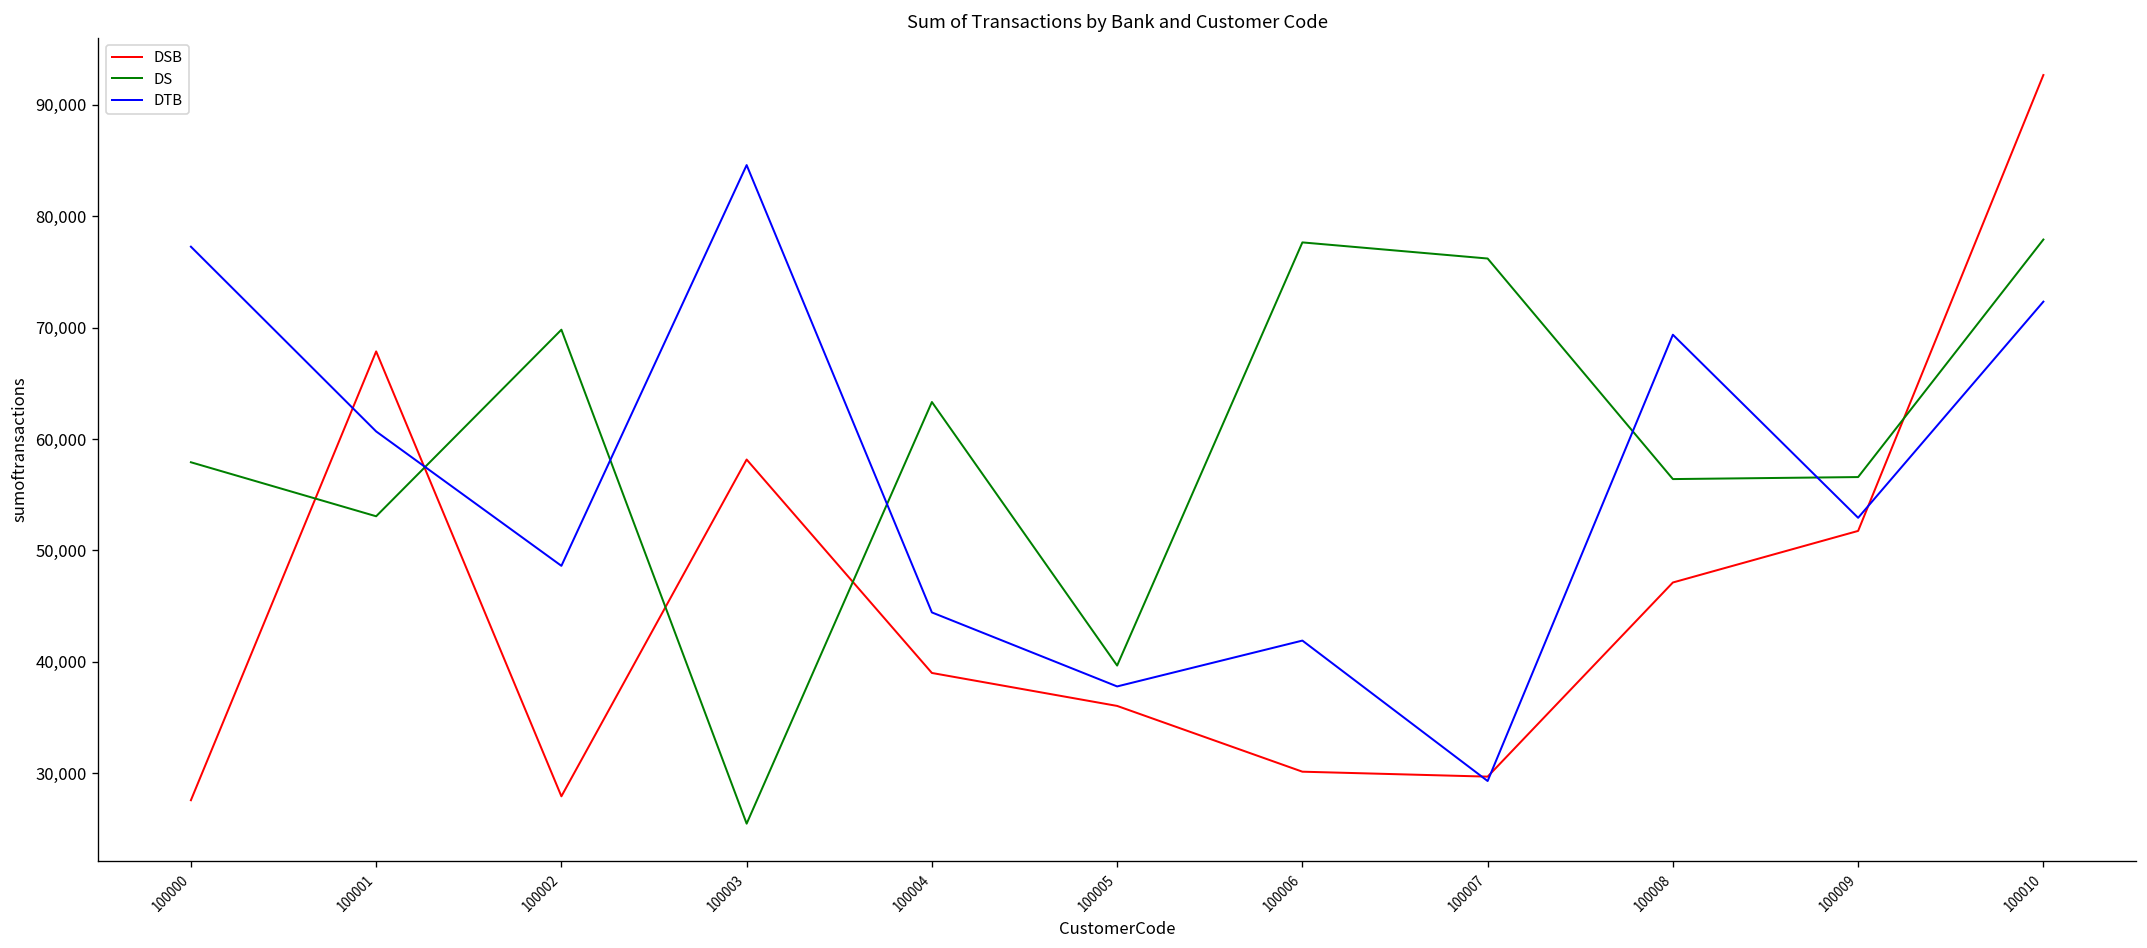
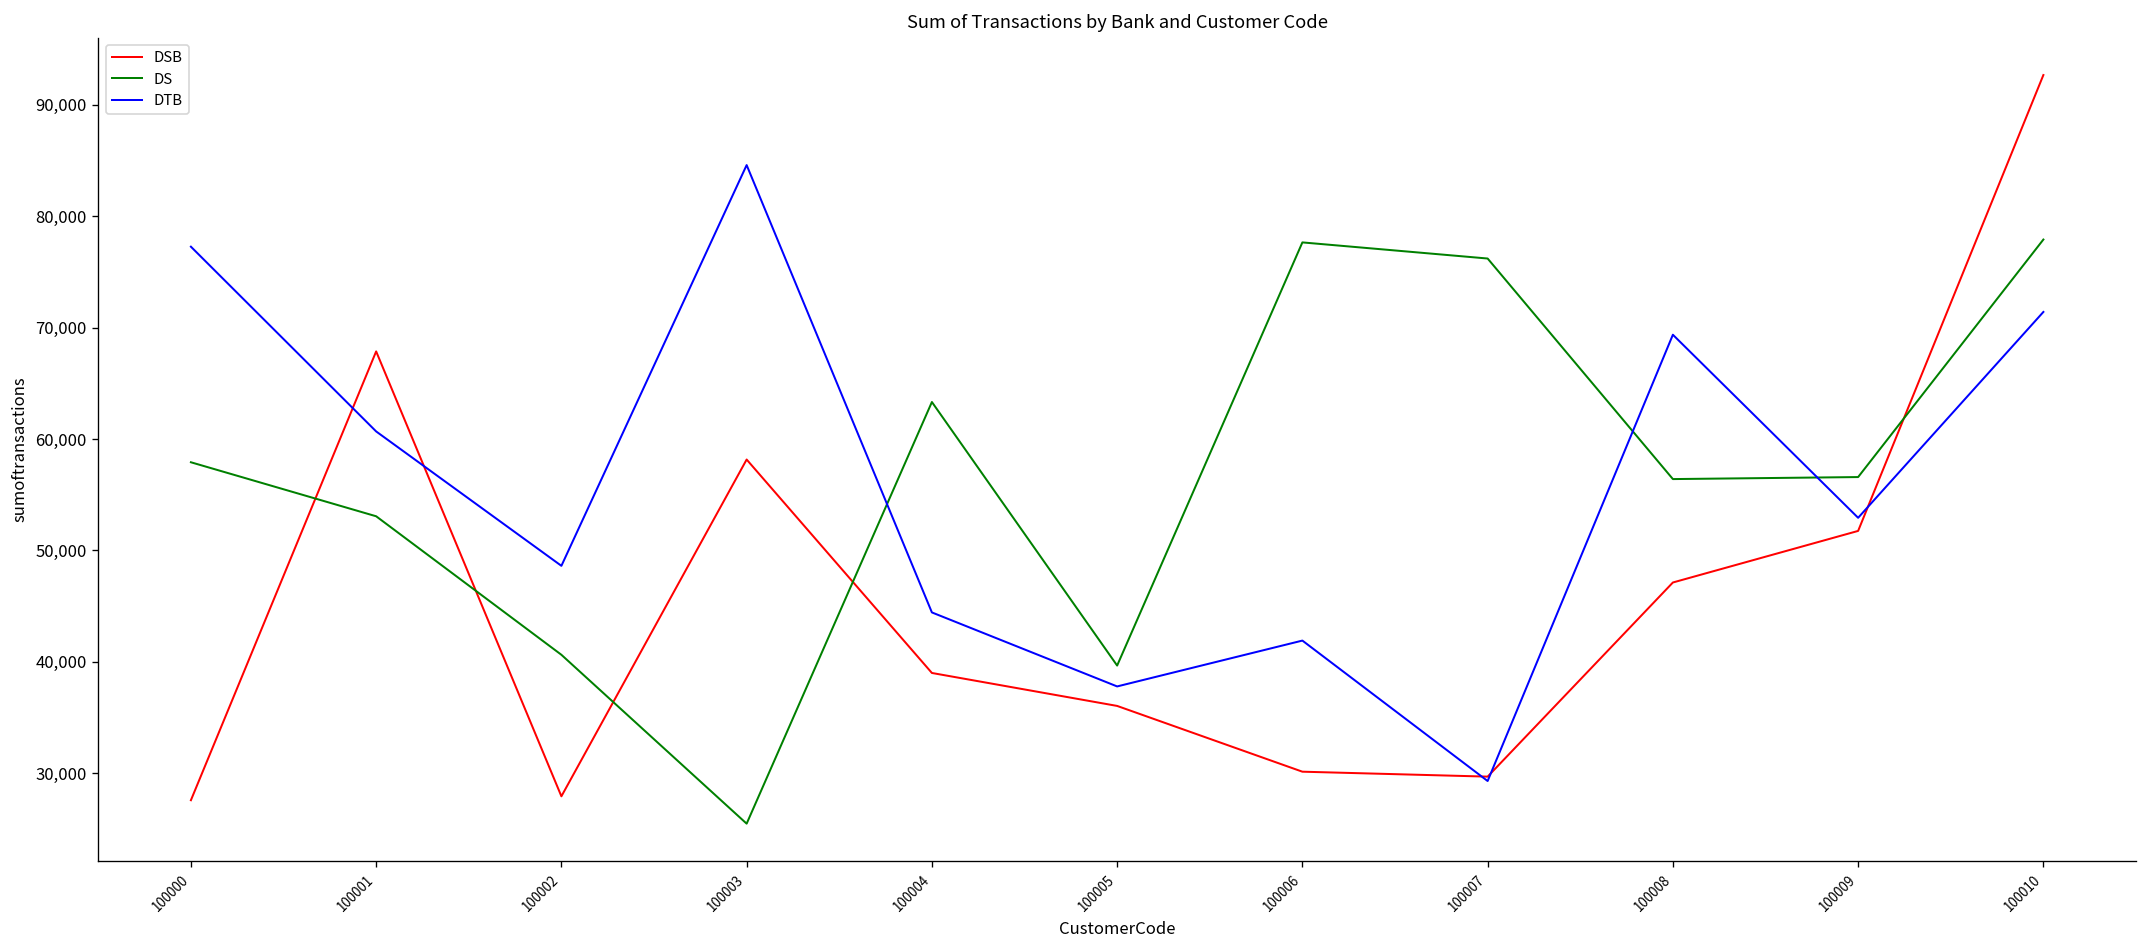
  {
    "DSB": {
      "100000": "28,000",
      "100001": "68,000",
      "100002": "28,000",
      "100003": "58,000",
      "100004": "39,000",
      "100005": "36,000",
      "100006": "30,000",
      "100007": "30,000",
      "100008": "47,000",
      "100009": "52,000",
      "100010": "93,000"
    },
    "DS": {
      "100000": "58,000",
      "100001": "53,000",
-     "100002": "70,000",
+     "100002": "41,000",
      "100003": "25,000",
      "100004": "63,000",
      "100005": "40,000",
      "100006": "78,000",
      "100007": "76,000",
      "100008": "56,000",
      "100009": "57,000",
      "100010": "78,000"
    },
    "DTB": {
      "100000": "77,000",
      "100001": "61,000",
      "100002": "49,000",
      "100003": "85,000",
      "100004": "44,000",
      "100005": "38,000",
      "100006": "42,000",
      "100007": "29,000",
      "100008": "69,000",
      "100009": "53,000",
-     "100010": "72,000"
+     "100010": "71,000"
    }
  }
